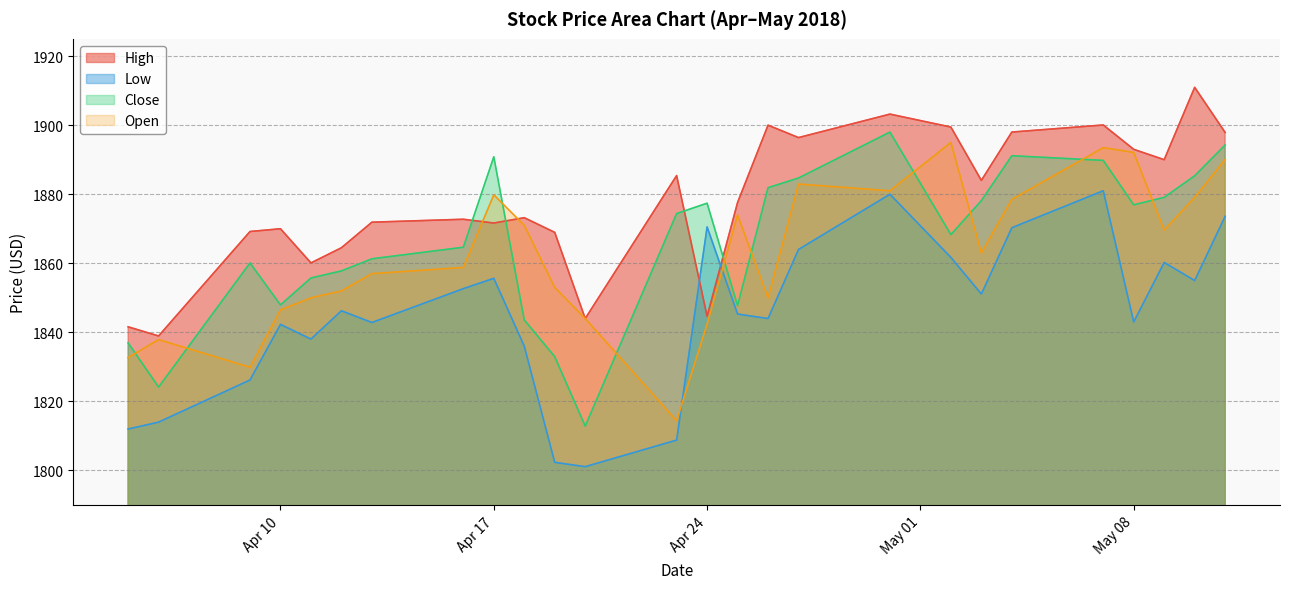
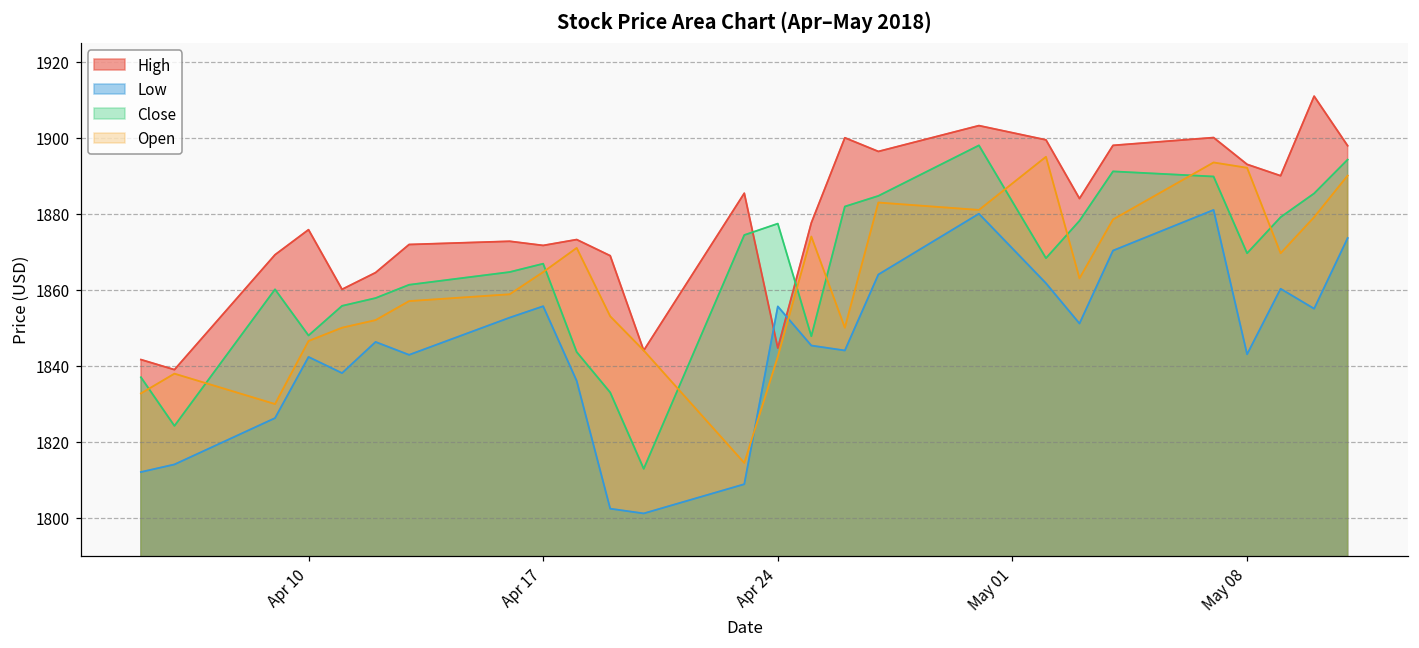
  {
    "High": {
-     "Apr 10": 1870,
+     "Apr 10": 1876,
      "Apr 17": 1872,
      "Apr 24": 1845,
      "May 08": 1893
    },
    "Low": {
      "Apr 10": 1842,
      "Apr 17": 1856,
-     "Apr 24": 1871,
+     "Apr 24": 1856,
      "May 08": 1843
    },
    "Close": {
      "Apr 10": 1848,
-     "Apr 17": 1891,
+     "Apr 17": 1867,
      "Apr 24": 1877,
-     "May 08": 1877
+     "May 08": 1870
    },
    "Open": {
      "Apr 10": 1847,
-     "Apr 17": 1880,
+     "Apr 17": 1865,
      "Apr 24": 1842,
      "May 08": 1892
    }
  }
